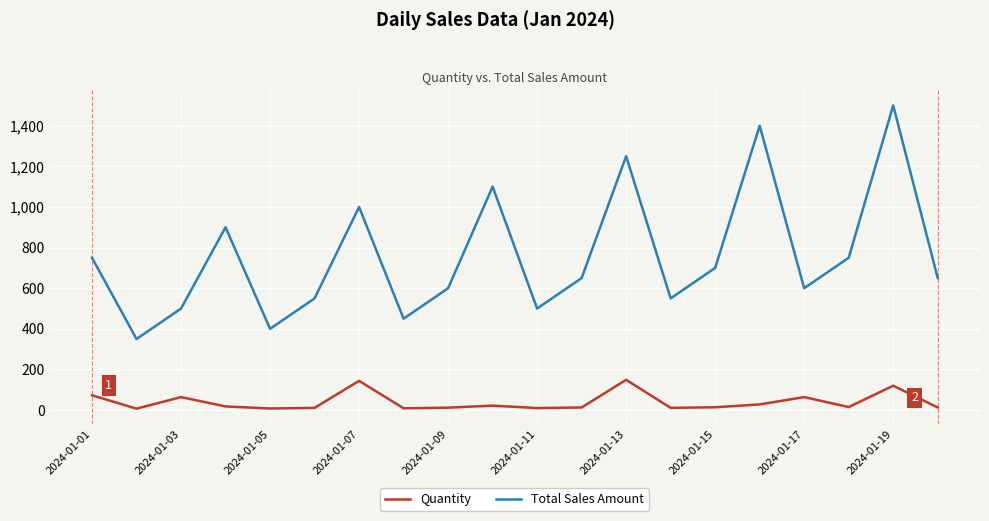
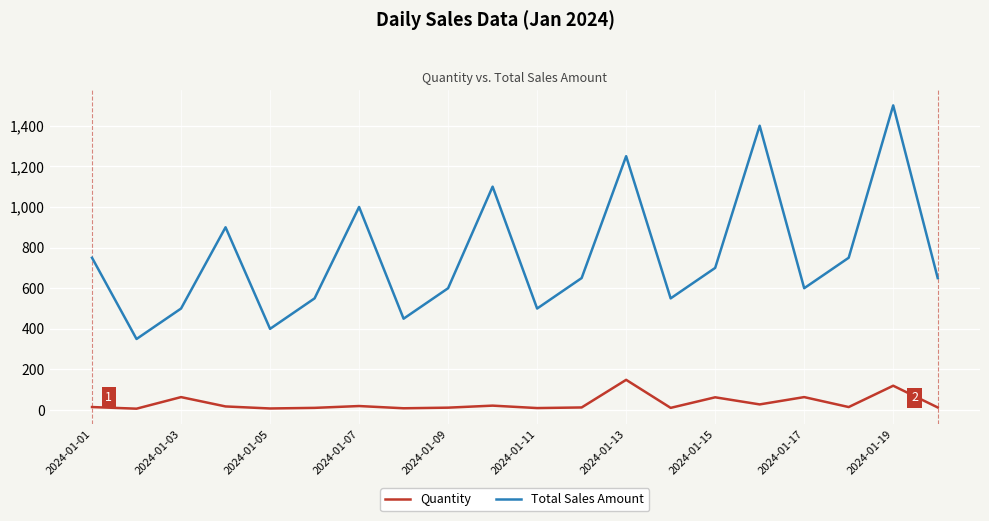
  {
    "Quantity": {
-     "2024-01-01": "70",
+     "2024-01-01": "20",
      "2024-01-03": "60",
      "2024-01-05": "10",
-     "2024-01-07": "140",
+     "2024-01-07": "20",
      "2024-01-09": "10",
      "2024-01-11": "10",
      "2024-01-13": "150",
-     "2024-01-15": "10",
+     "2024-01-15": "60",
      "2024-01-17": "60"
    },
    "Total Sales Amount": {
      "2024-01-01": "750",
      "2024-01-03": "500",
      "2024-01-05": "400",
      "2024-01-07": "1,000",
      "2024-01-09": "600",
      "2024-01-11": "500",
      "2024-01-13": "1,250",
      "2024-01-15": "700",
      "2024-01-17": "600",
      "2024-01-19": "1,500"
    }
  }
